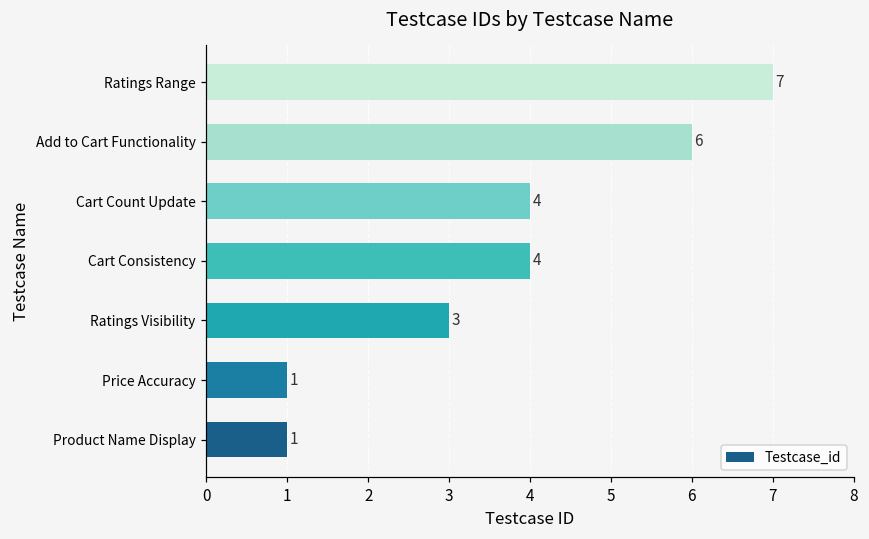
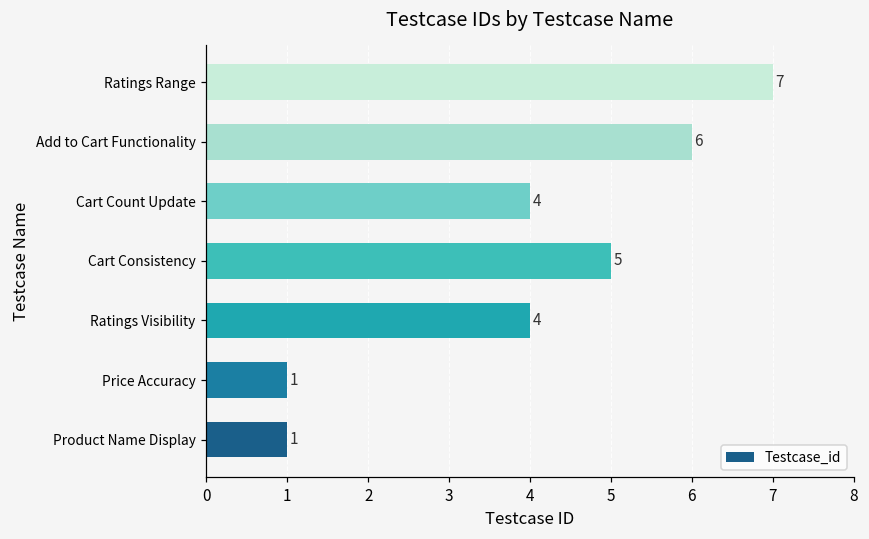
  {
    "Ratings Range": 7,
    "Add to Cart Functionality": 6,
    "Cart Count Update": 4,
-   "Cart Consistency": 4,
-   "Ratings Visibility": 3,
+   "Cart Consistency": 5,
+   "Ratings Visibility": 4,
    "Price Accuracy": 1,
    "Product Name Display": 1
  }
